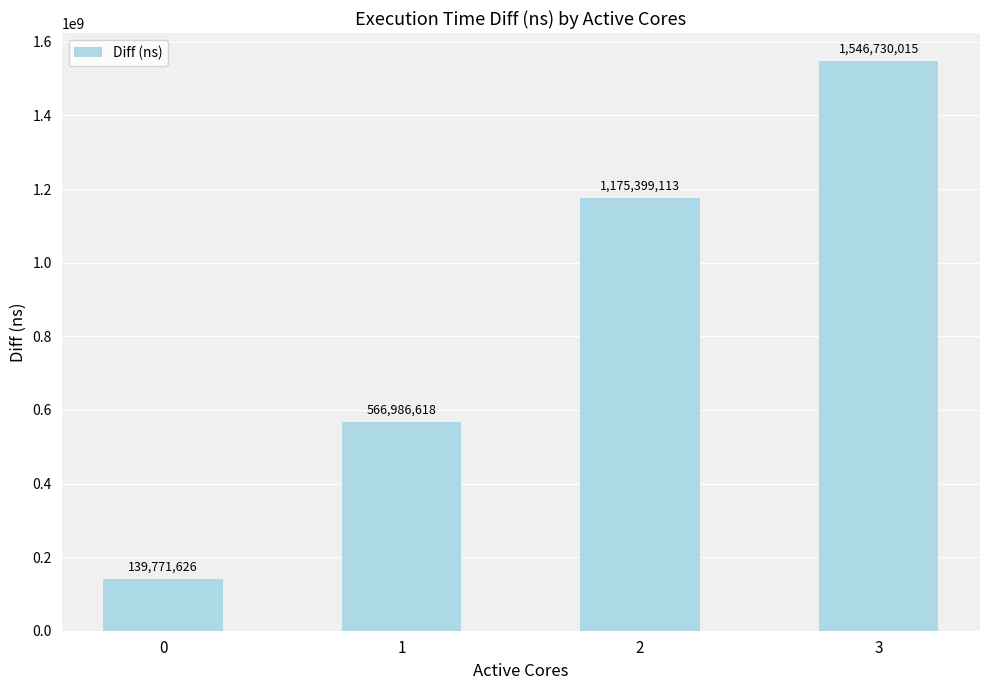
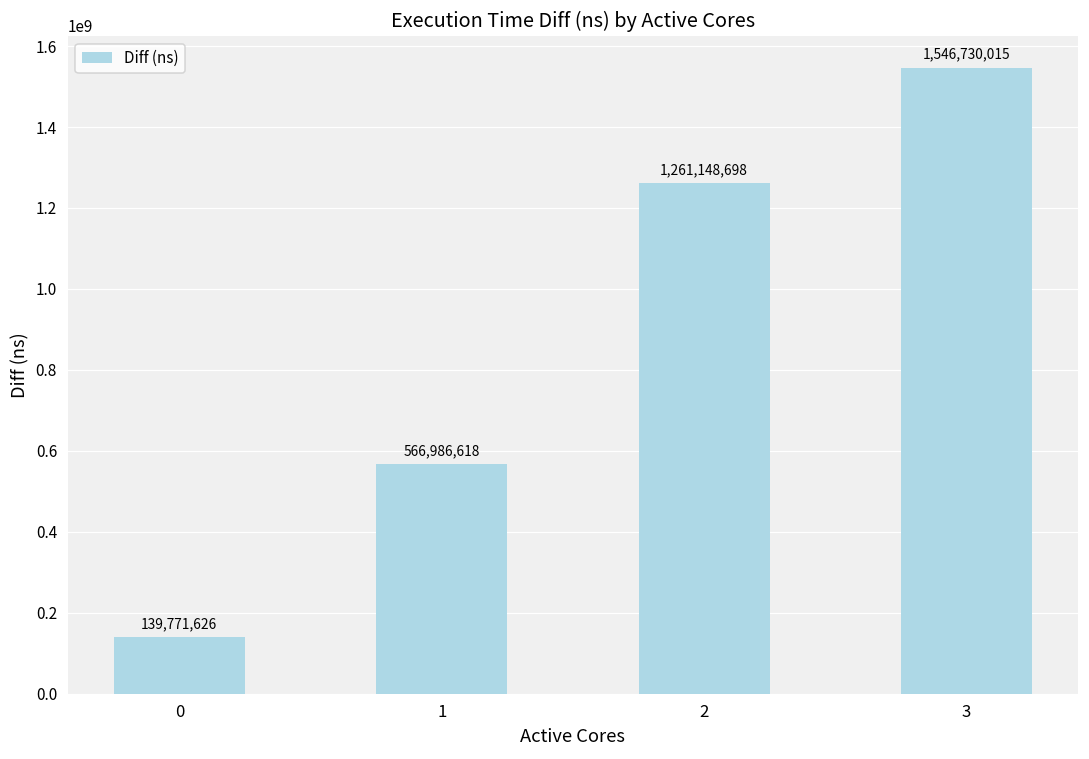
  {
    "0": "139,771,626",
    "1": "566,986,618",
-   "2": "1,175,399,113",
+   "2": "1,261,148,698",
    "3": "1,546,730,015"
  }
